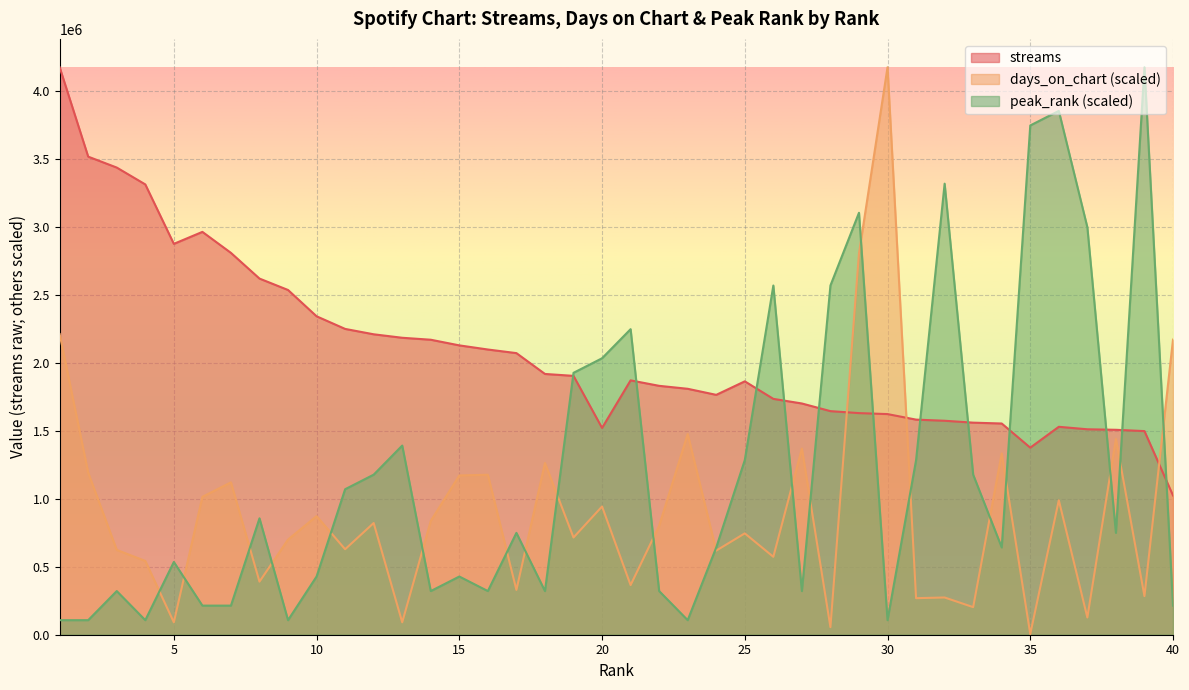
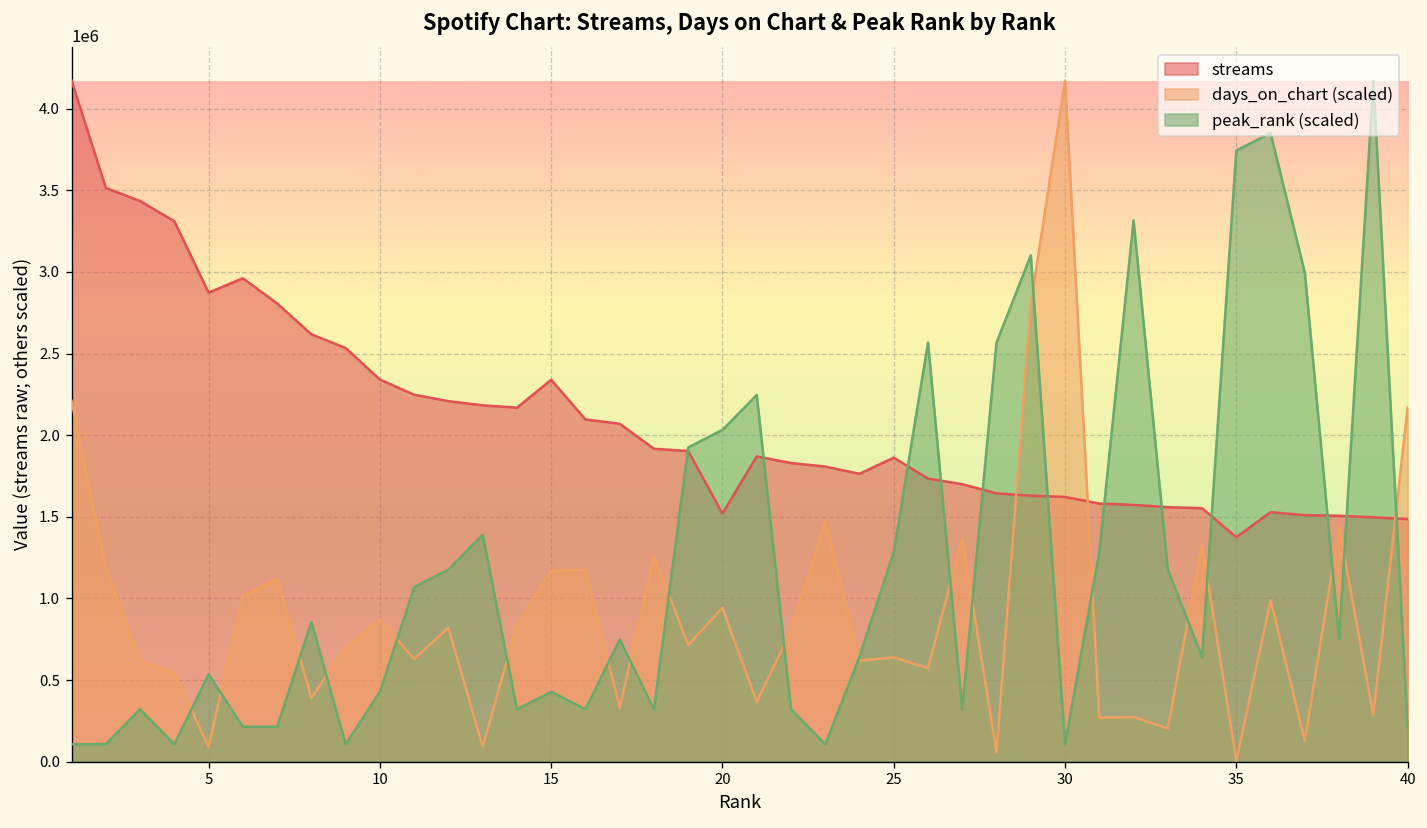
  {
    "streams": {
      "5": 2870000,
      "10": 2340000,
-     "15": 2130000,
+     "15": 2340000,
      "20": 1520000,
      "25": 1860000,
      "30": 1620000,
      "35": 1380000,
-     "40": 1020000
+     "40": 1490000
    },
    "days_on_chart (scaled)": {
      "5": 90000,
      "10": 870000,
      "15": 1170000,
      "20": 940000,
-     "25": 750000,
+     "25": 640000,
      "30": 4170000,
      "35": 10000,
      "40": 2170000
    },
    "peak_rank (scaled)": {
      "5": 530000,
      "10": 430000,
      "15": 430000,
      "20": 2030000,
      "25": 1280000,
      "30": 110000,
      "35": 3740000,
      "40": 210000
    }
  }
